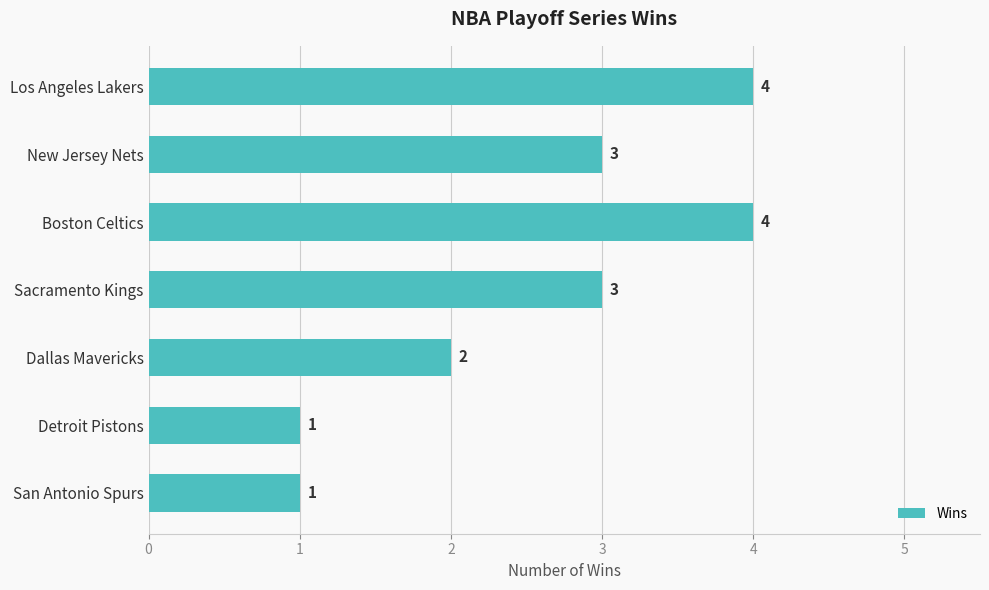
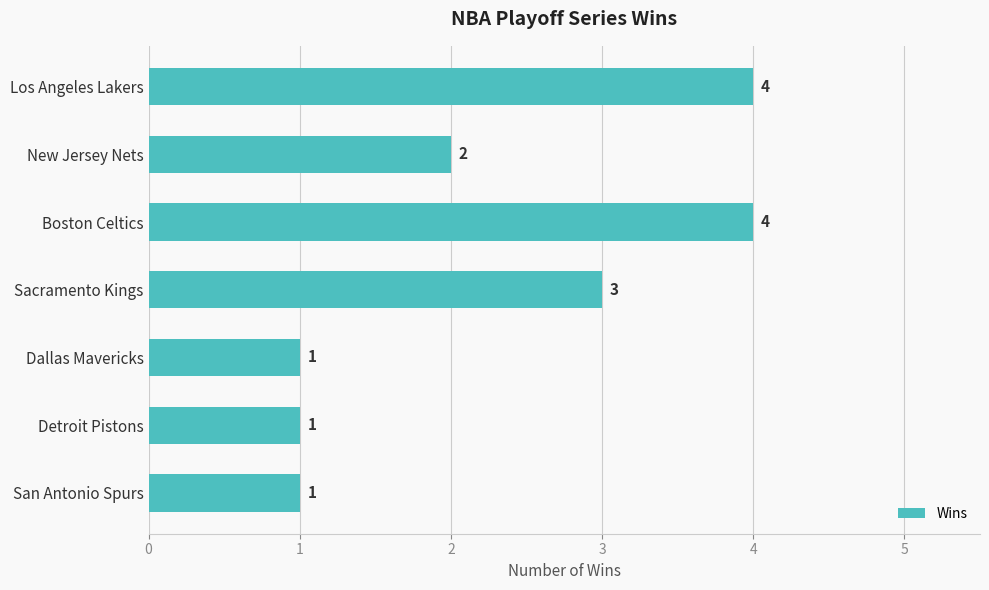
  {
    "Los Angeles Lakers": 4,
-   "New Jersey Nets": 3,
+   "New Jersey Nets": 2,
    "Boston Celtics": 4,
    "Sacramento Kings": 3,
-   "Dallas Mavericks": 2,
+   "Dallas Mavericks": 1,
    "Detroit Pistons": 1,
    "San Antonio Spurs": 1
  }
